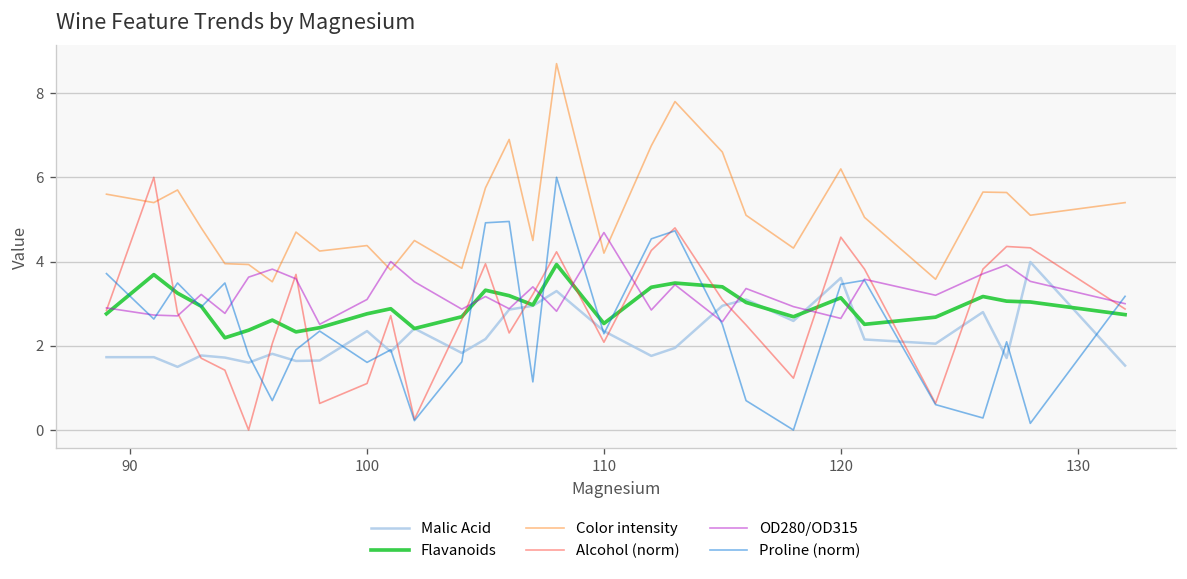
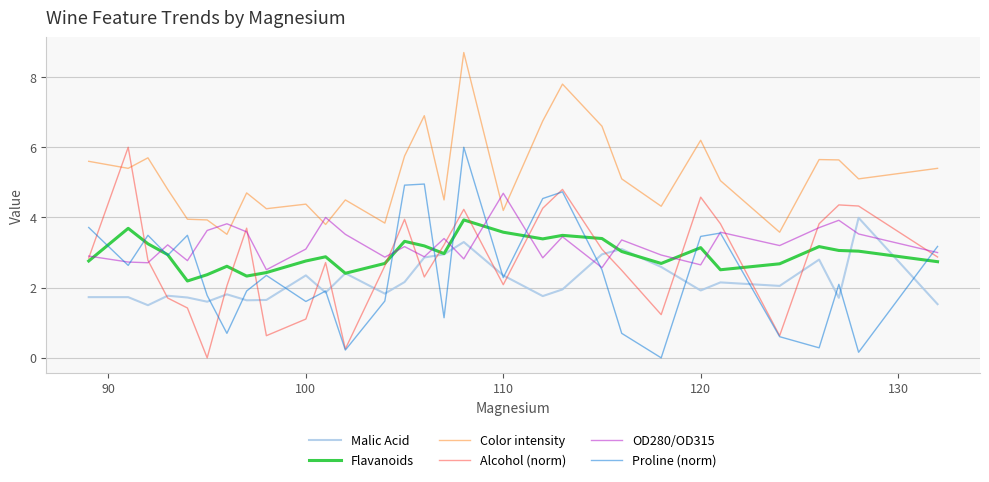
  {
    "Malic Acid": {
      "100": 2.4,
-     "120": 3.6
+     "120": 1.9
    },
    "Flavanoids": {
      "100": 2.8,
-     "110": 2.5,
+     "110": 3.6,
      "120": 3.1
    },
    "OD280/OD315": {
      "100": 3.1,
      "110": 4.7,
      "120": 2.7
    },
    "Proline (norm)": {
      "100": 1.6,
      "120": 3.5
    }
  }
